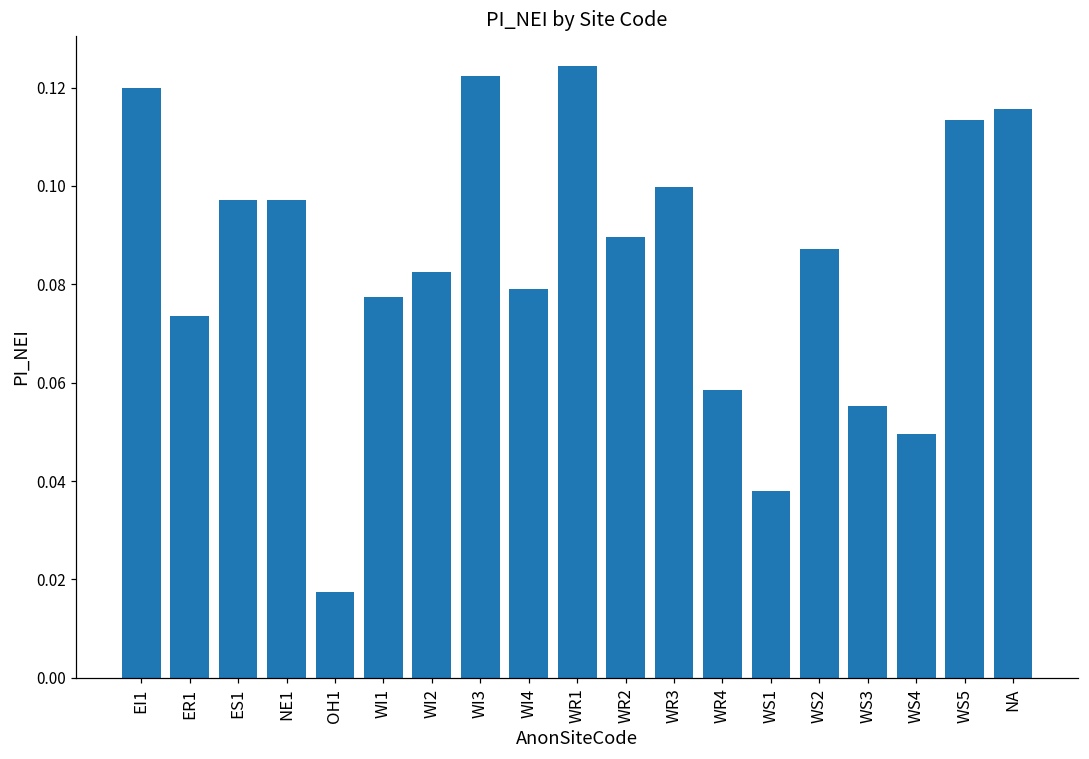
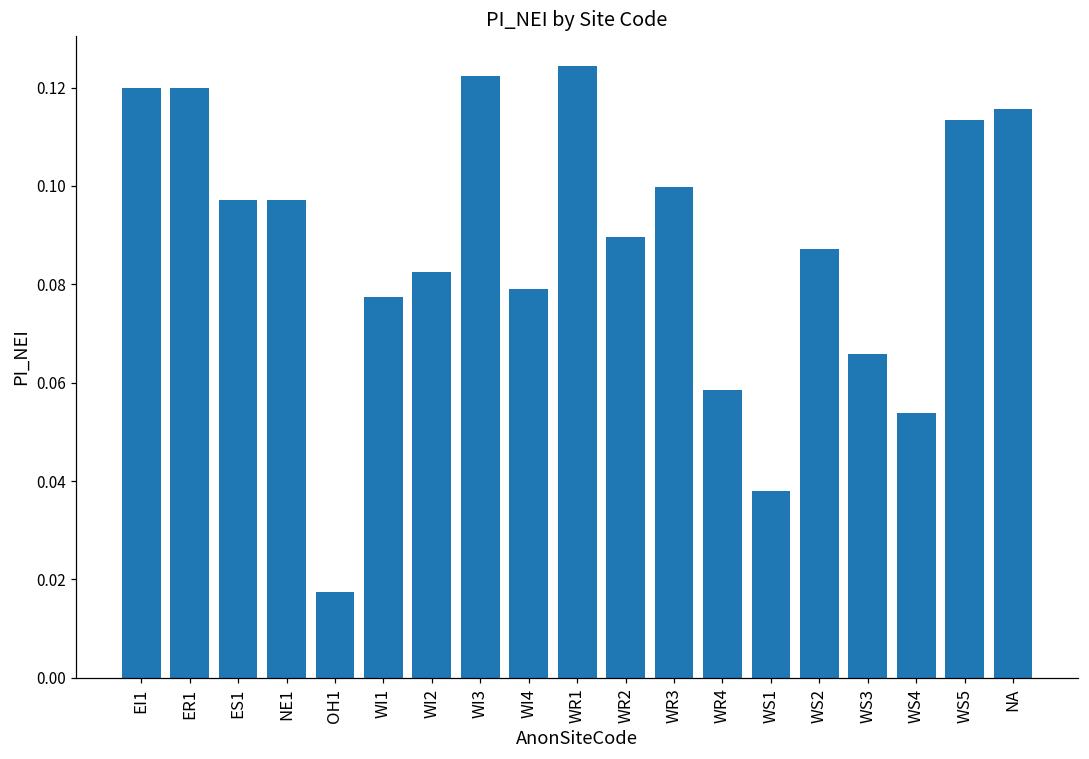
  {
    "EI1": 0.120,
-   "ER1": 0.073,
+   "ER1": 0.120,
    "ES1": 0.097,
    "NE1": 0.097,
    "OH1": 0.017,
    "WI1": 0.077,
    "WI2": 0.083,
    "WI3": 0.122,
    "WI4": 0.079,
    "WR1": 0.124,
    "WR2": 0.090,
    "WR3": 0.100,
    "WR4": 0.058,
    "WS1": 0.038,
    "WS2": 0.087,
-   "WS3": 0.055,
-   "WS4": 0.050,
+   "WS3": 0.066,
+   "WS4": 0.054,
    "WS5": 0.113,
    "NA": 0.116
  }
